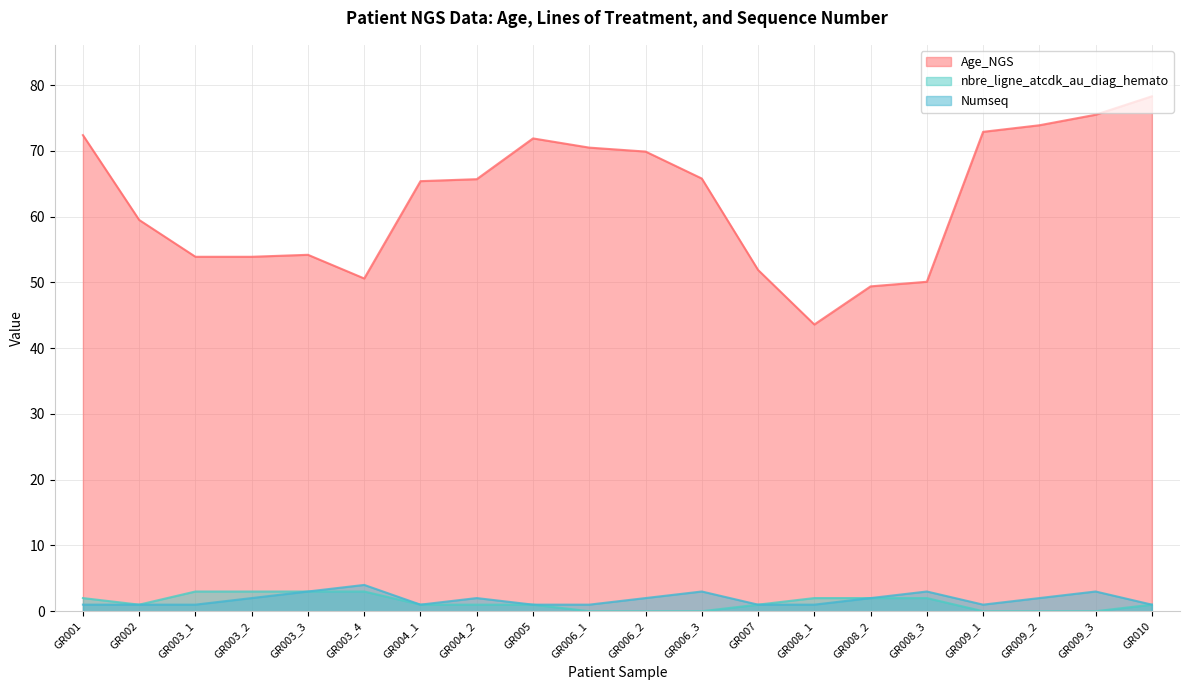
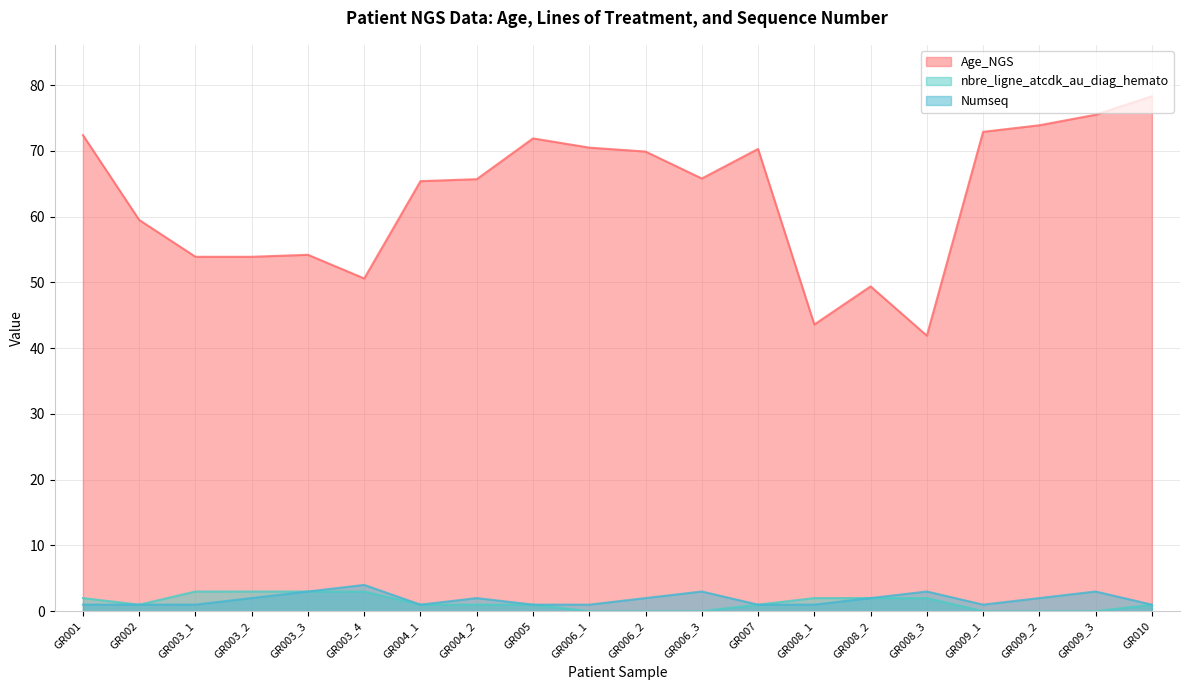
  {
    "Age_NGS": {
      "GR001": 72,
      "GR002": 60,
      "GR003_1": 54,
      "GR003_2": 54,
      "GR003_3": 54,
      "GR003_4": 51,
      "GR004_1": 65,
      "GR004_2": 66,
      "GR005": 72,
      "GR006_1": 71,
      "GR006_2": 70,
      "GR006_3": 66,
-     "GR007": 52,
+     "GR007": 70,
      "GR008_1": 44,
      "GR008_2": 49,
-     "GR008_3": 50,
+     "GR008_3": 42,
      "GR009_1": 73,
      "GR009_2": 74,
      "GR009_3": 76
    }
  }
